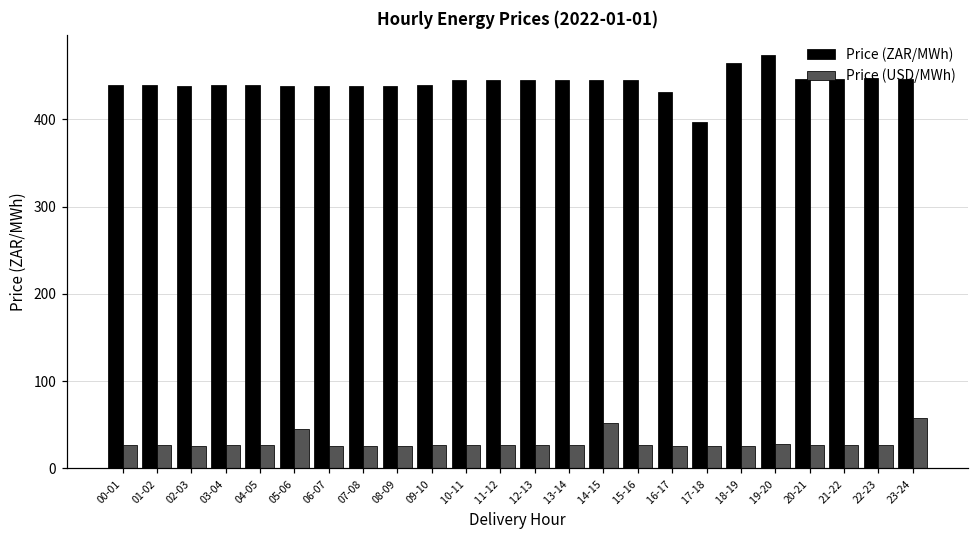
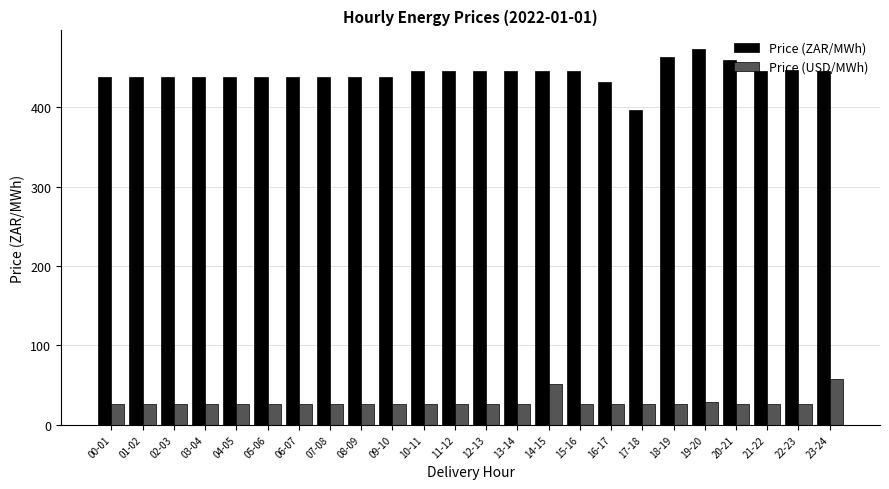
  {
    "Price (ZAR/MWh)": {
      "00-01": 440,
      "01-02": 440,
      "02-03": 440,
      "03-04": 440,
      "04-05": 440,
      "05-06": 440,
      "06-07": 440,
      "07-08": 440,
      "08-09": 440,
      "09-10": 440,
      "10-11": 450,
      "11-12": 450,
      "12-13": 450,
      "13-14": 450,
      "14-15": 450,
      "15-16": 450,
      "16-17": 430,
      "17-18": 400,
      "18-19": 460,
      "19-20": 470,
-     "20-21": 450,
+     "20-21": 460,
      "21-22": 450,
      "22-23": 450,
      "23-24": 450
    },
    "Price (USD/MWh)": {
      "00-01": 30,
      "01-02": 30,
      "02-03": 30,
      "03-04": 30,
      "04-05": 30,
-     "05-06": 40,
+     "05-06": 30,
      "06-07": 30,
      "07-08": 30,
      "08-09": 30,
      "09-10": 30,
      "10-11": 30,
      "11-12": 30,
      "12-13": 30,
      "13-14": 30,
      "14-15": 50,
      "15-16": 30,
      "16-17": 30,
      "17-18": 30,
      "18-19": 30,
      "19-20": 30,
      "20-21": 30,
      "21-22": 30,
      "22-23": 30,
      "23-24": 60
    }
  }
